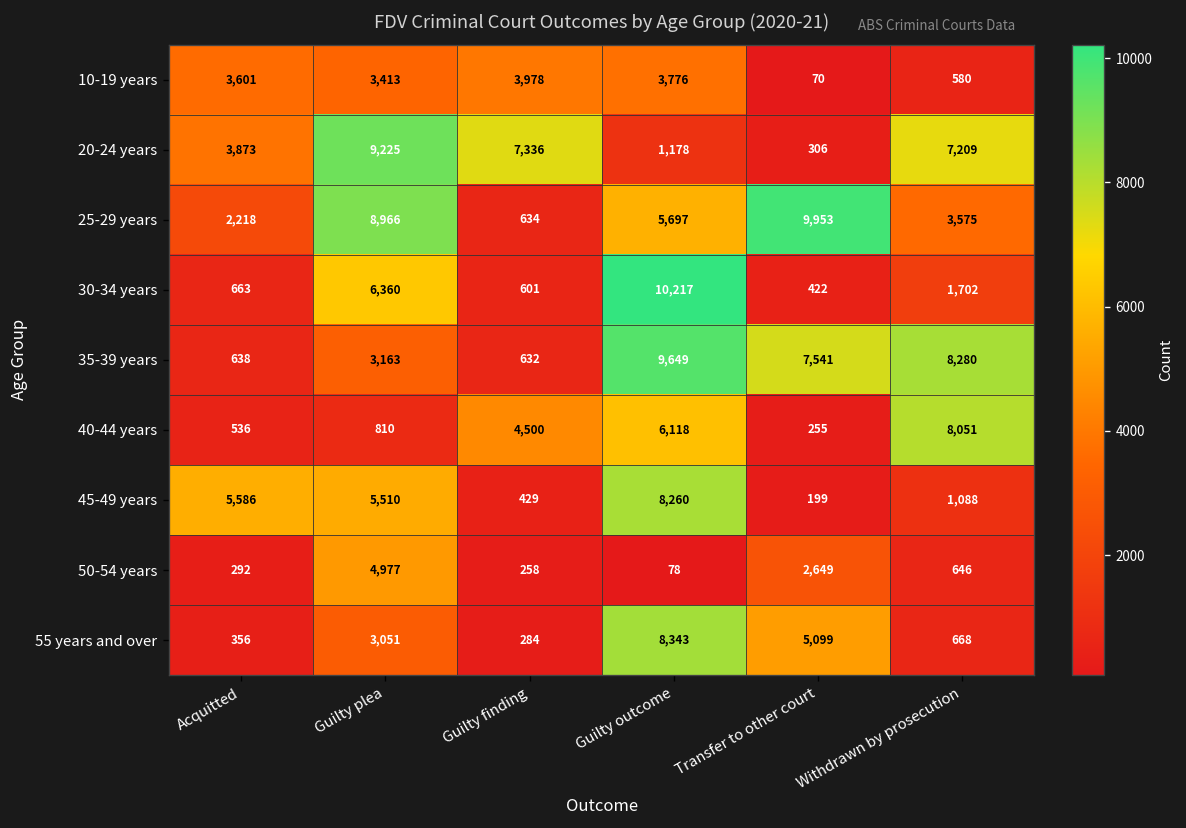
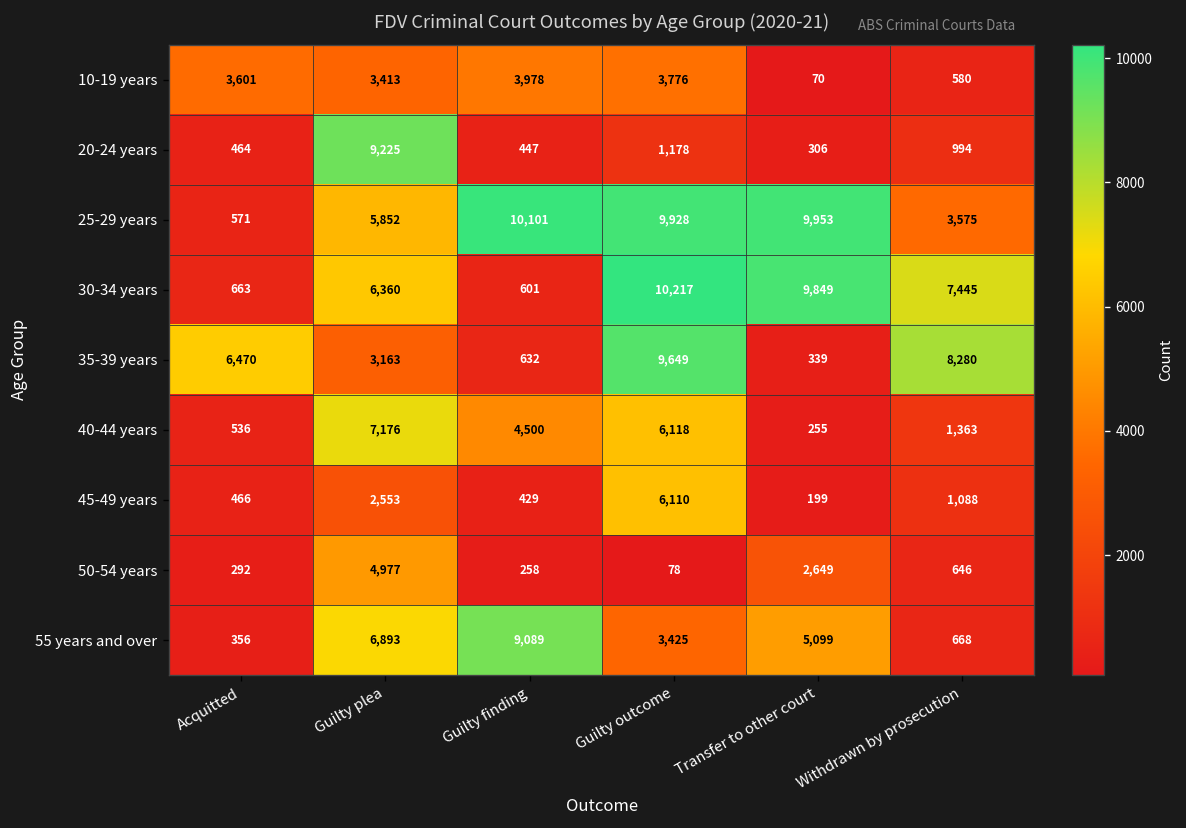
  {
    "10-19 years": {
      "Acquitted": "3,601",
      "Guilty plea": "3,413",
      "Guilty finding": "3,978",
      "Guilty outcome": "3,776",
      "Transfer to other court": "70",
      "Withdrawn by prosecution": "580"
    },
    "20-24 years": {
-     "Acquitted": "3,873",
+     "Acquitted": "464",
      "Guilty plea": "9,225",
-     "Guilty finding": "7,336",
+     "Guilty finding": "447",
      "Guilty outcome": "1,178",
      "Transfer to other court": "306",
-     "Withdrawn by prosecution": "7,209"
+     "Withdrawn by prosecution": "994"
    },
    "25-29 years": {
-     "Acquitted": "2,218",
-     "Guilty plea": "8,966",
-     "Guilty finding": "634",
-     "Guilty outcome": "5,697",
+     "Acquitted": "571",
+     "Guilty plea": "5,852",
+     "Guilty finding": "10,101",
+     "Guilty outcome": "9,928",
      "Transfer to other court": "9,953",
      "Withdrawn by prosecution": "3,575"
    },
    "30-34 years": {
      "Acquitted": "663",
      "Guilty plea": "6,360",
      "Guilty finding": "601",
      "Guilty outcome": "10,217",
-     "Transfer to other court": "422",
-     "Withdrawn by prosecution": "1,702"
+     "Transfer to other court": "9,849",
+     "Withdrawn by prosecution": "7,445"
    },
    "35-39 years": {
-     "Acquitted": "638",
+     "Acquitted": "6,470",
      "Guilty plea": "3,163",
      "Guilty finding": "632",
      "Guilty outcome": "9,649",
-     "Transfer to other court": "7,541",
+     "Transfer to other court": "339",
      "Withdrawn by prosecution": "8,280"
    },
    "40-44 years": {
      "Acquitted": "536",
-     "Guilty plea": "810",
+     "Guilty plea": "7,176",
      "Guilty finding": "4,500",
      "Guilty outcome": "6,118",
      "Transfer to other court": "255",
-     "Withdrawn by prosecution": "8,051"
+     "Withdrawn by prosecution": "1,363"
    },
    "45-49 years": {
-     "Acquitted": "5,586",
-     "Guilty plea": "5,510",
+     "Acquitted": "466",
+     "Guilty plea": "2,553",
      "Guilty finding": "429",
-     "Guilty outcome": "8,260",
+     "Guilty outcome": "6,110",
      "Transfer to other court": "199",
      "Withdrawn by prosecution": "1,088"
    },
    "50-54 years": {
      "Acquitted": "292",
      "Guilty plea": "4,977",
      "Guilty finding": "258",
      "Guilty outcome": "78",
      "Transfer to other court": "2,649",
      "Withdrawn by prosecution": "646"
    },
    "55 years and over": {
      "Acquitted": "356",
-     "Guilty plea": "3,051",
-     "Guilty finding": "284",
-     "Guilty outcome": "8,343",
+     "Guilty plea": "6,893",
+     "Guilty finding": "9,089",
+     "Guilty outcome": "3,425",
      "Transfer to other court": "5,099",
      "Withdrawn by prosecution": "668"
    }
  }
